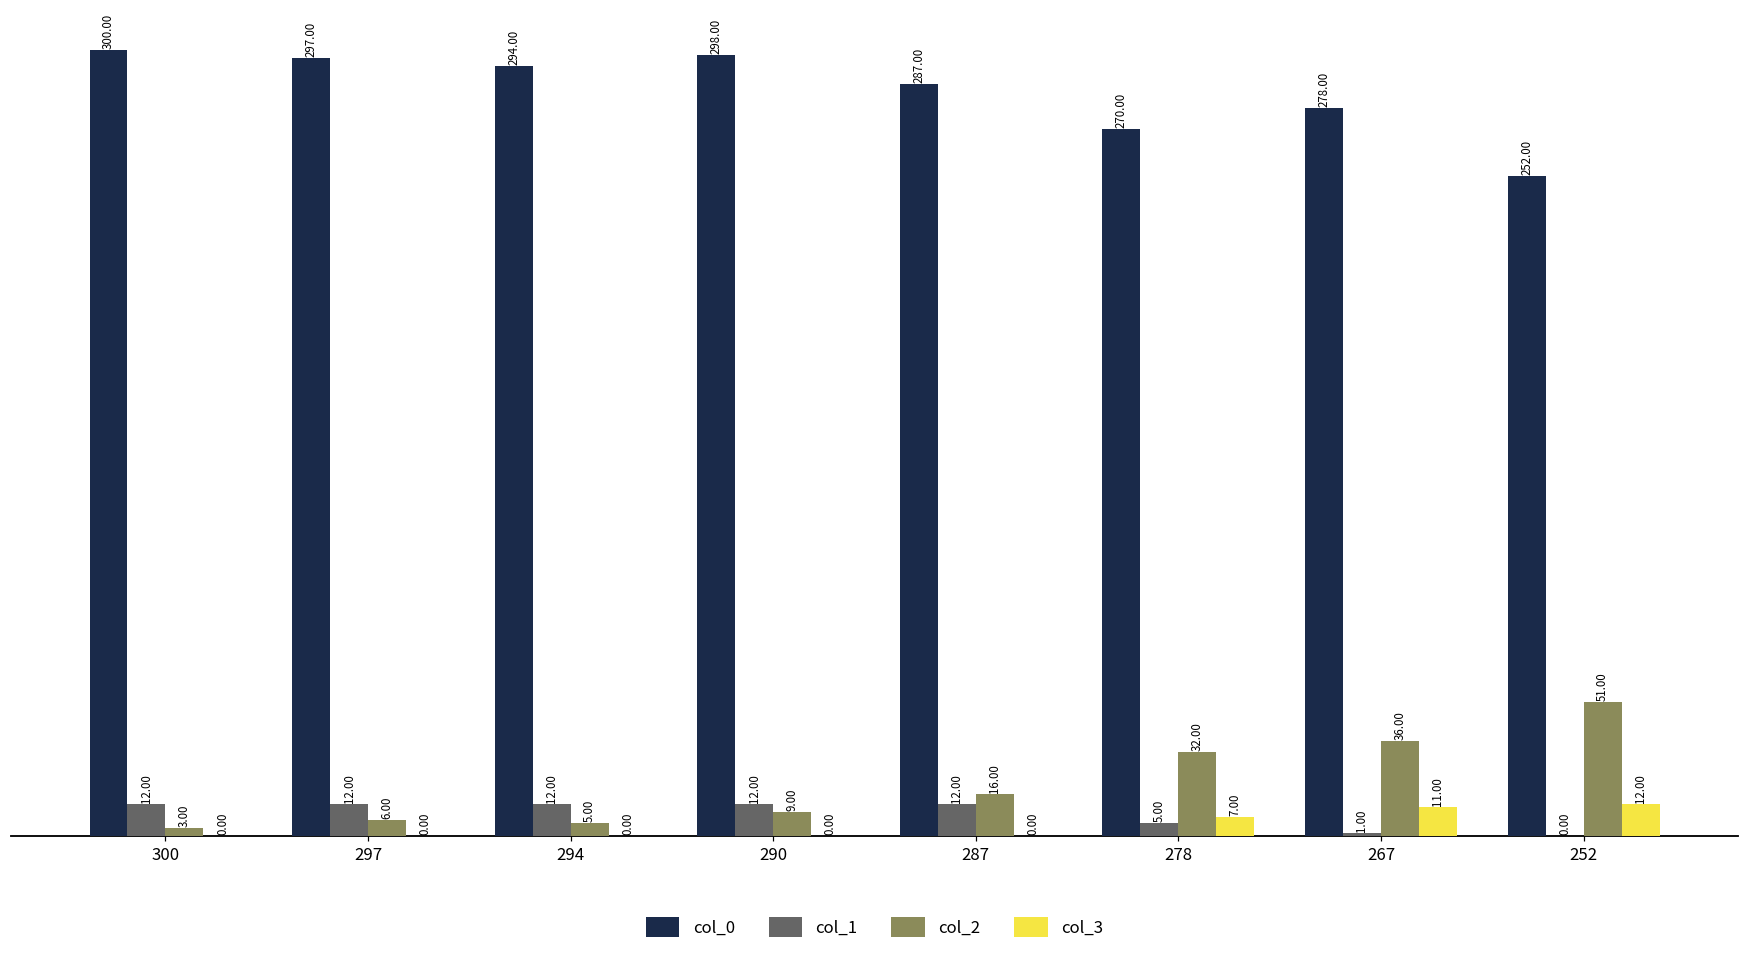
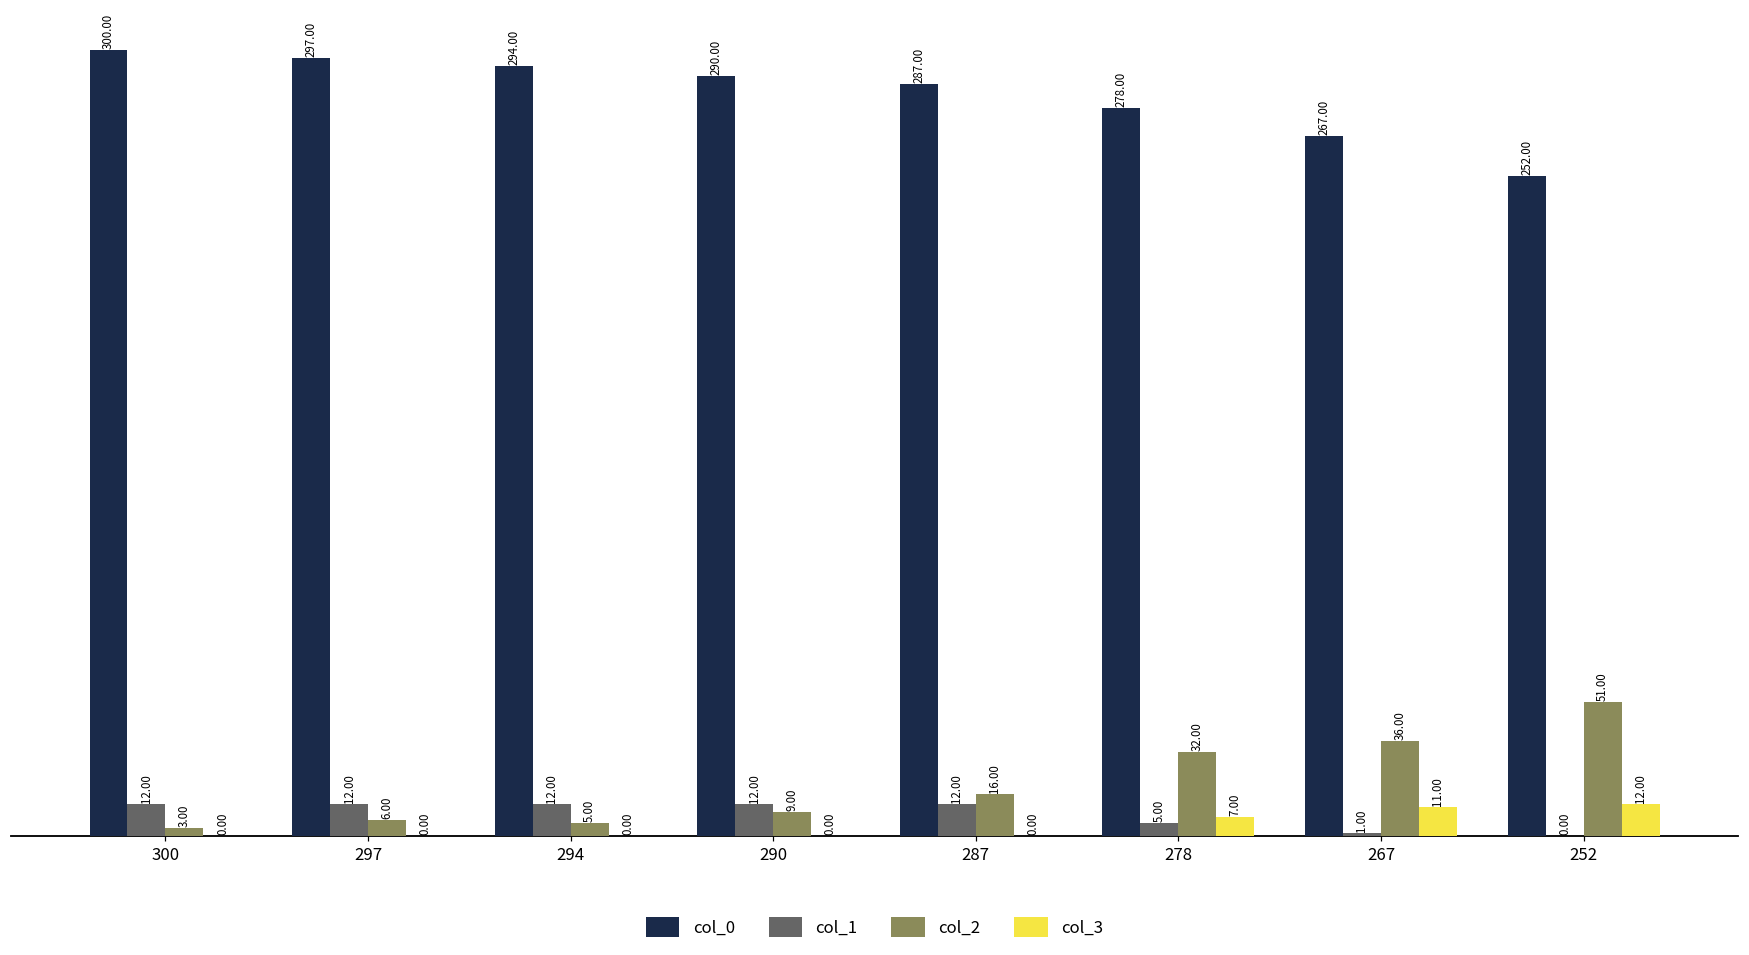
  {
    "col_0": {
      "300": 300.00,
      "297": 297.00,
      "294": 294.00,
-     "290": 298.00,
+     "290": 290.00,
      "287": 287.00,
-     "278": 270.00,
-     "267": 278.00,
+     "278": 278.00,
+     "267": 267.00,
      "252": 252.00
    },
    "col_3": {
      "300": 0.00,
      "297": 0.00,
      "294": 0.00,
      "290": 0.00,
      "287": 0.00,
      "278": 7.00,
      "267": 11.00,
      "252": 12.00
    }
  }
